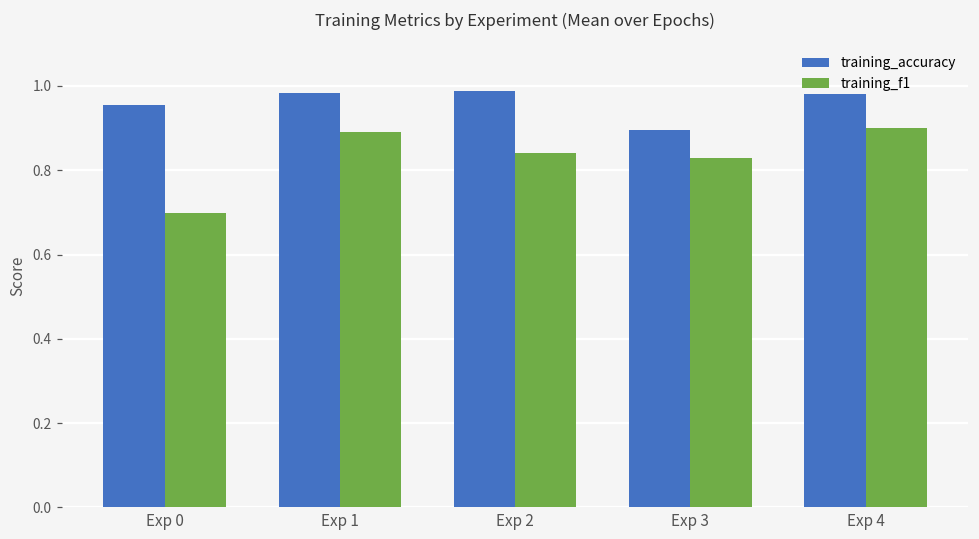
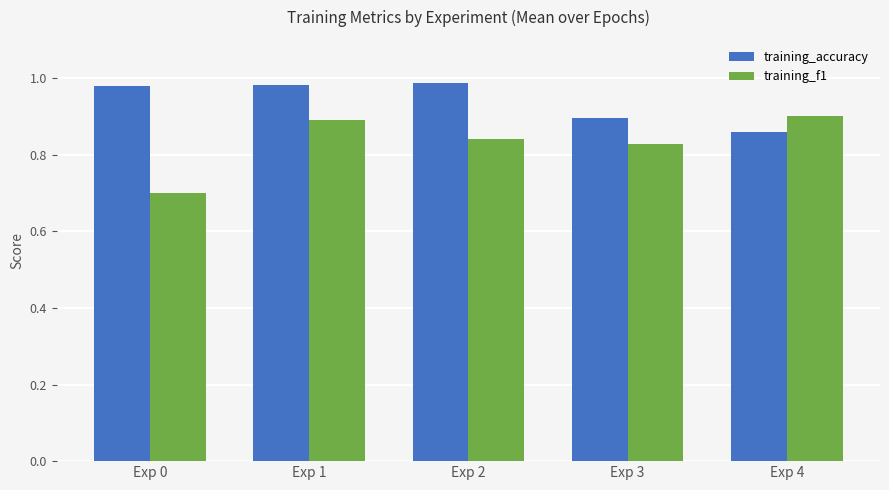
  {
    "training_accuracy": {
-     "Exp 0": 0.95,
+     "Exp 0": 0.98,
      "Exp 1": 0.98,
      "Exp 2": 0.99,
      "Exp 3": 0.90,
-     "Exp 4": 0.98
+     "Exp 4": 0.86
    },
    "training_f1": {
      "Exp 0": 0.70,
      "Exp 1": 0.89,
      "Exp 2": 0.84,
      "Exp 3": 0.83,
      "Exp 4": 0.90
    }
  }
